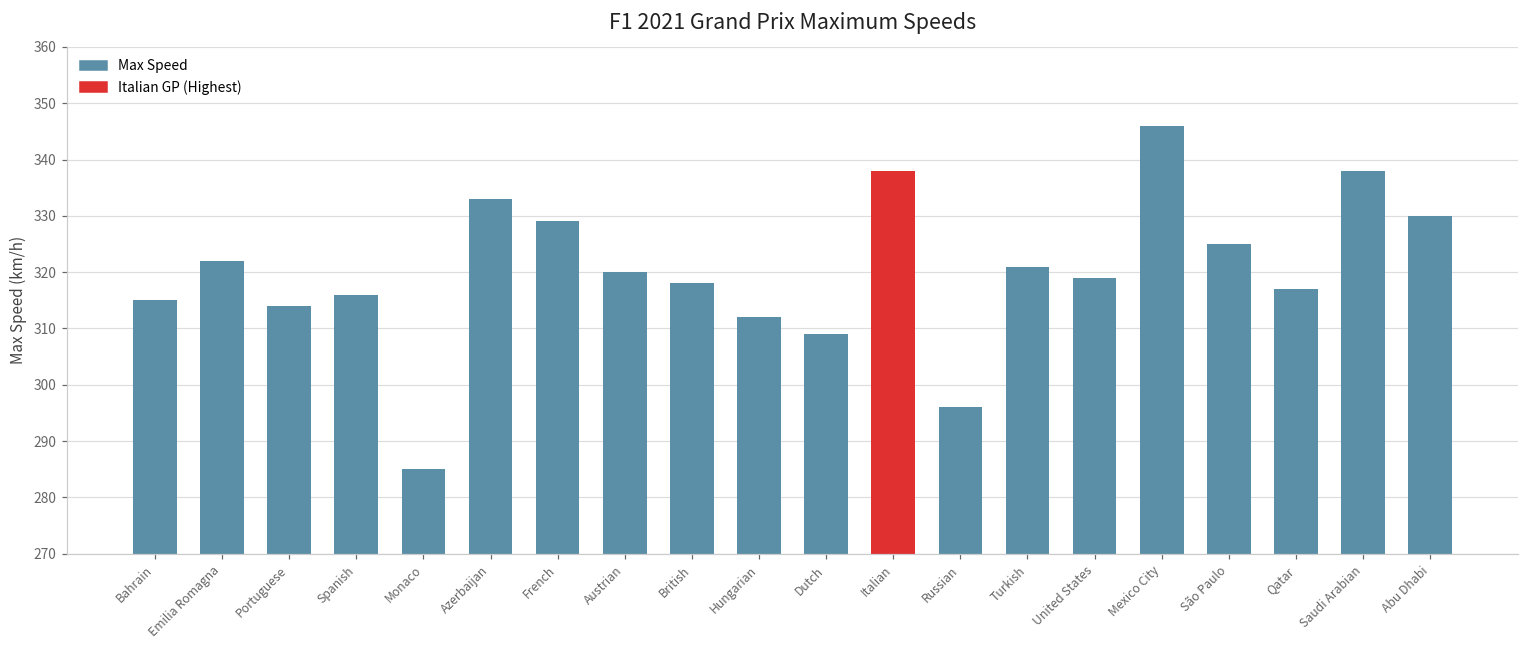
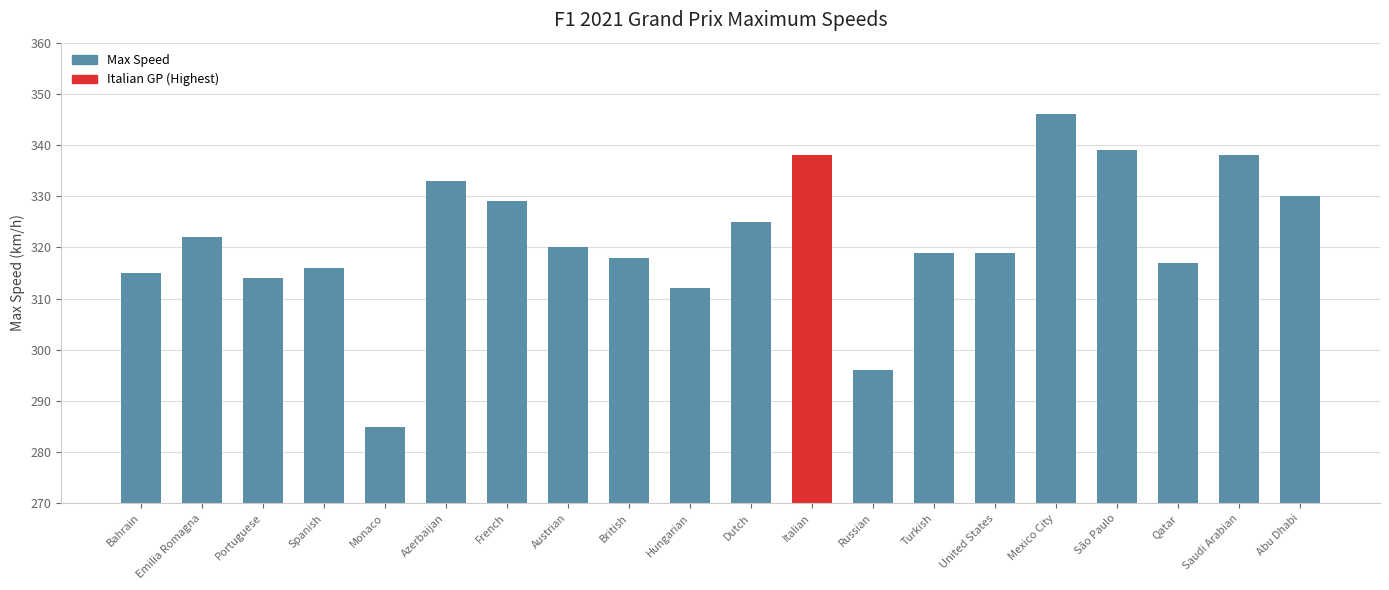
  {
    "Bahrain": 315,
    "Emilia Romagna": 322,
    "Portuguese": 314,
    "Spanish": 316,
    "Monaco": 285,
    "Azerbaijan": 333,
    "French": 329,
    "Austrian": 320,
    "British": 318,
    "Hungarian": 312,
-   "Dutch": 309,
+   "Dutch": 325,
    "Italian": 338,
    "Russian": 296,
-   "Turkish": 321,
+   "Turkish": 319,
    "United States": 319,
    "Mexico City": 346,
-   "São Paulo": 325,
+   "São Paulo": 339,
    "Qatar": 317,
    "Saudi Arabian": 338,
    "Abu Dhabi": 330
  }
